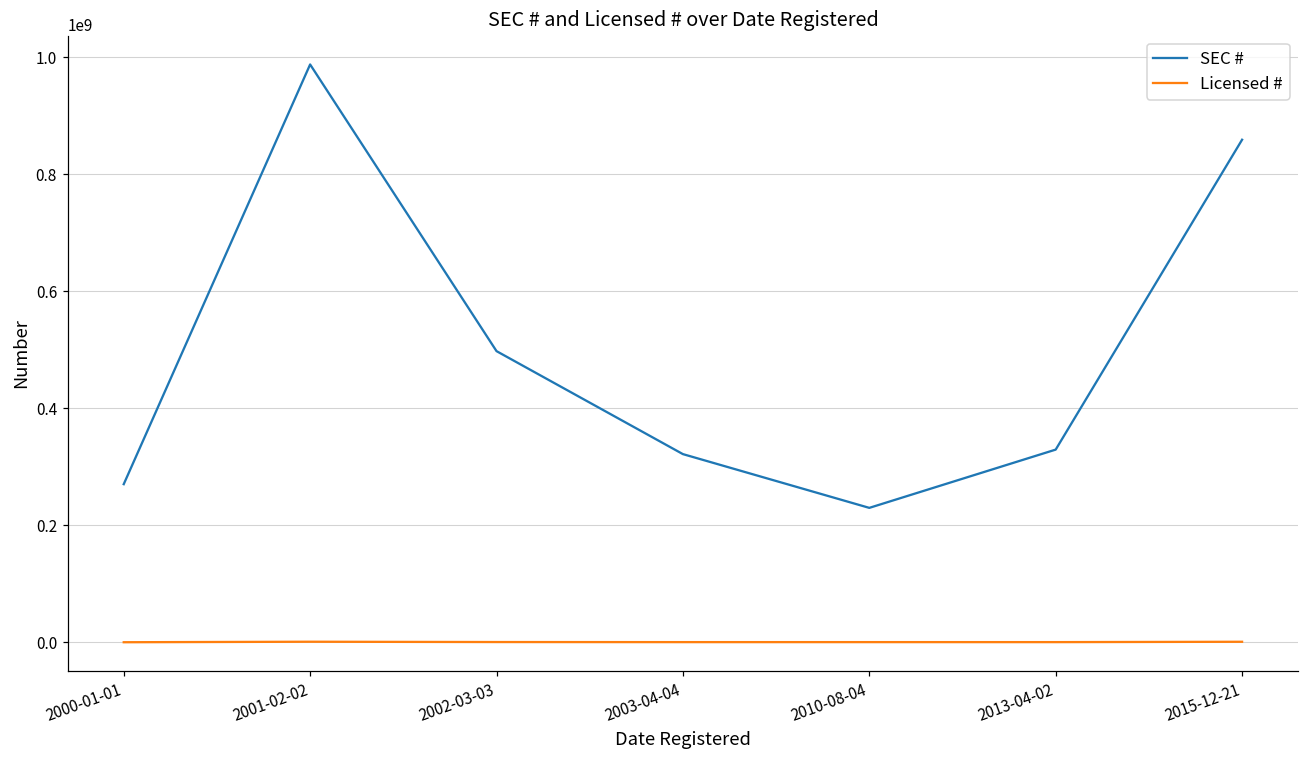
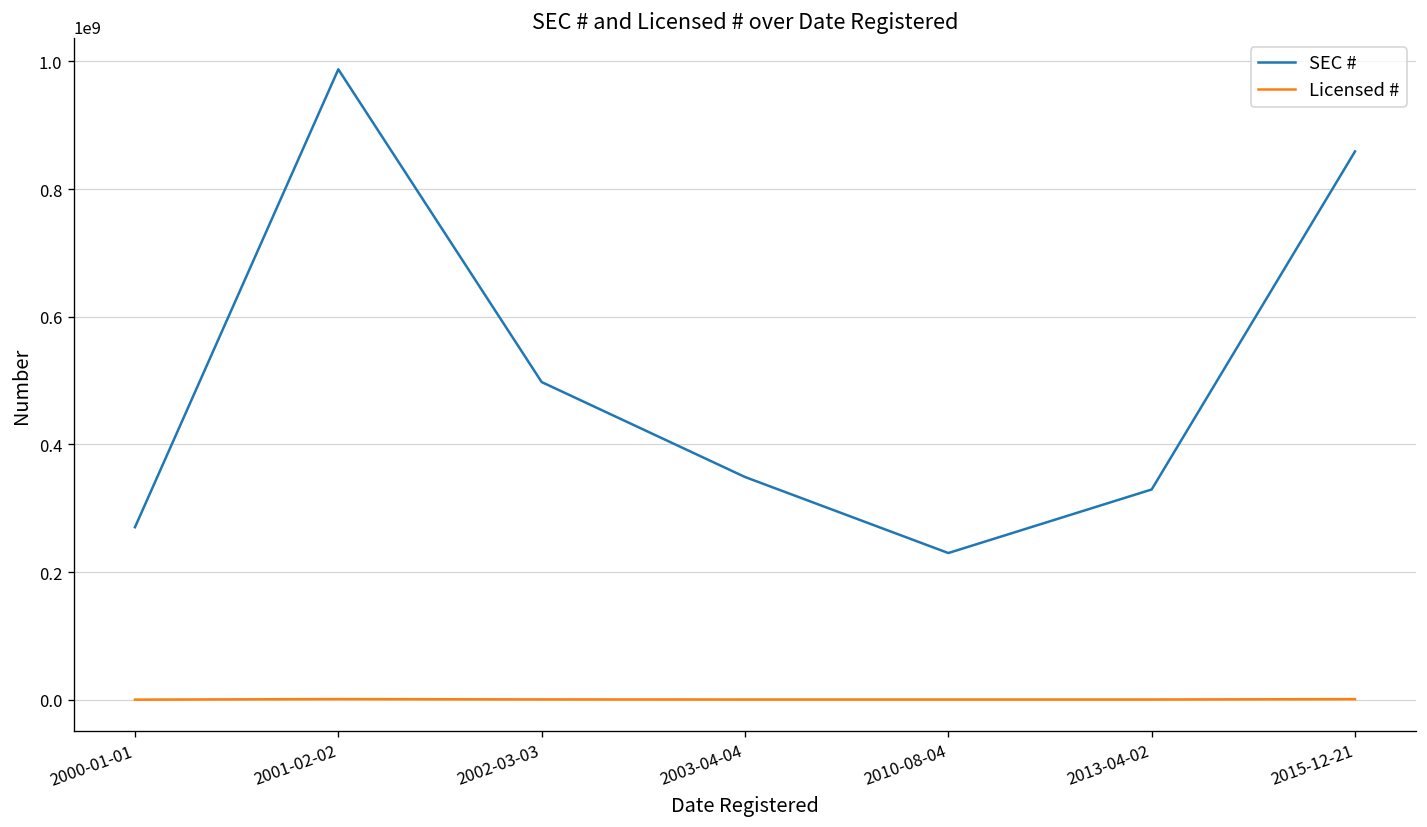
  {
    "SEC #": {
      "2000-01-01": 270000000,
      "2001-02-02": 990000000,
      "2002-03-03": 500000000,
-     "2003-04-04": 320000000,
+     "2003-04-04": 350000000,
      "2010-08-04": 230000000,
      "2013-04-02": 330000000,
      "2015-12-21": 860000000
    },
    "Licensed #": {
      "2000-01-01": 0,
      "2001-02-02": 0,
      "2002-03-03": 0,
      "2003-04-04": 0,
      "2010-08-04": 0,
      "2013-04-02": 0,
      "2015-12-21": 0
    }
  }
